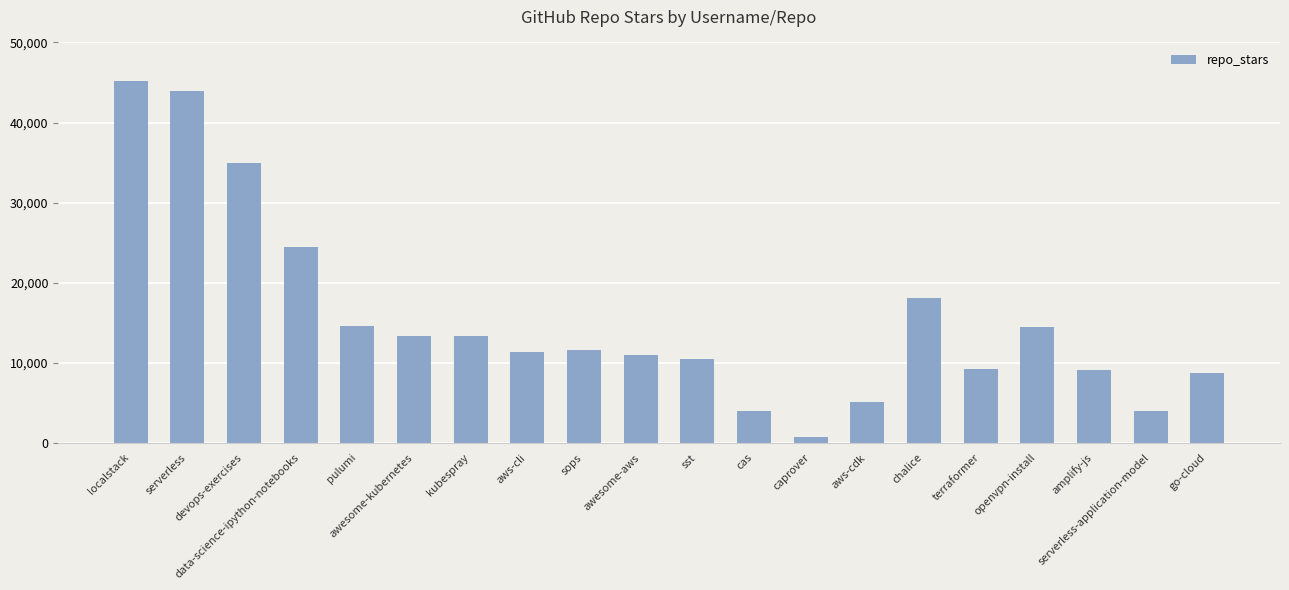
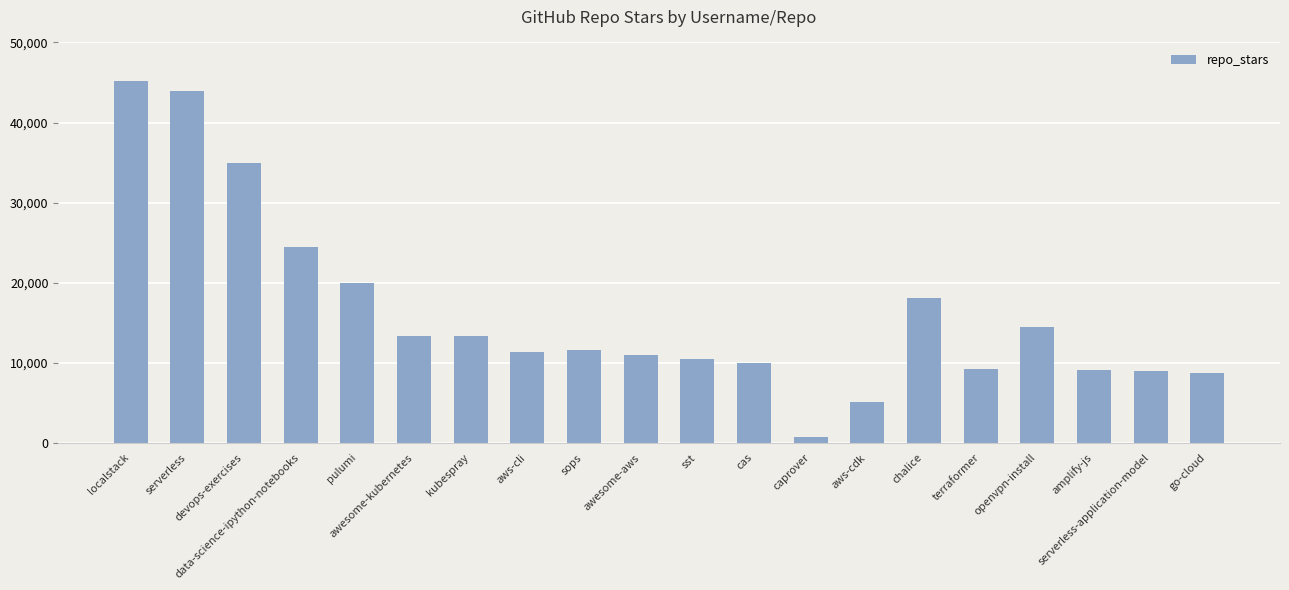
  {
    "localstack": "45,000",
    "serverless": "44,000",
    "devops-exercises": "35,000",
    "data-science-ipython-notebooks": "24,000",
-   "pulumi": "15,000",
+   "pulumi": "20,000",
    "awesome-kubernetes": "13,000",
    "kubespray": "13,000",
    "aws-cli": "11,000",
    "sops": "12,000",
    "awesome-aws": "11,000",
    "sst": "10,000",
-   "cas": "4,000",
+   "cas": "10,000",
    "caprover": "1,000",
    "aws-cdk": "5,000",
    "chalice": "18,000",
    "terraformer": "9,000",
    "openvpn-install": "15,000",
    "amplify-js": "9,000",
-   "serverless-application-model": "4,000",
+   "serverless-application-model": "9,000",
    "go-cloud": "9,000"
  }
